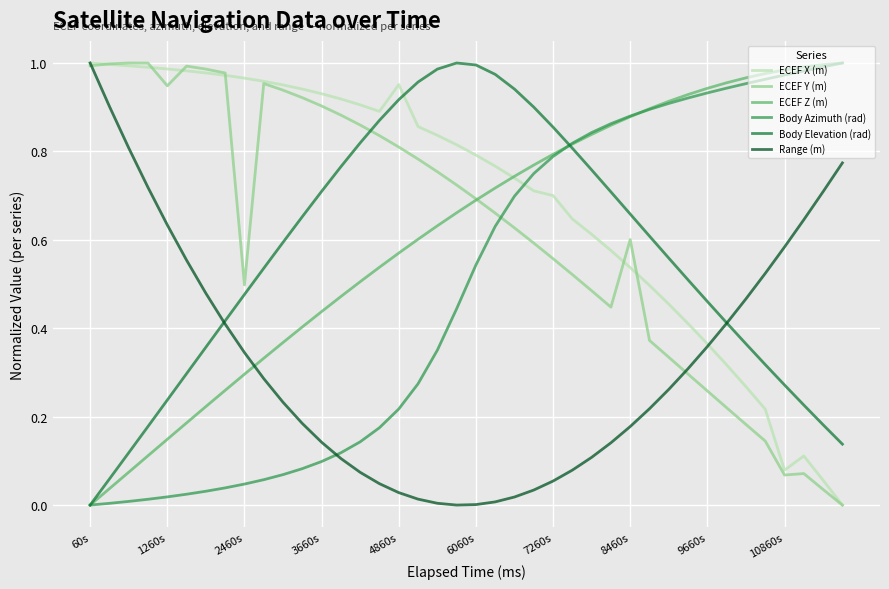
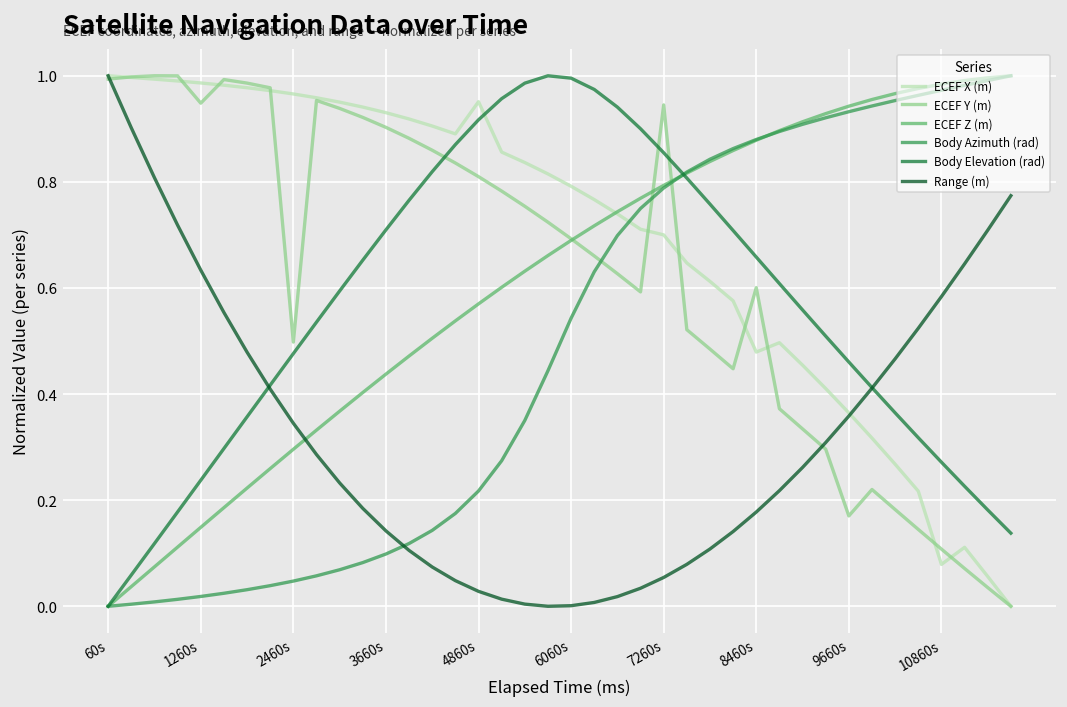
  {
    "ECEF X (m)": {
      "1260s": 0.99,
      "2460s": 0.97,
      "3660s": 0.93,
      "4860s": 0.95,
      "6060s": 0.79,
      "7260s": 0.70,
-     "8460s": 0.54,
+     "8460s": 0.48,
      "9660s": 0.36,
      "10860s": 0.08
    },
    "ECEF Y (m)": {
      "60s": 0.99,
      "1260s": 0.95,
      "2460s": 0.50,
      "3660s": 0.90,
      "4860s": 0.81,
-     "7260s": 0.56,
+     "7260s": 0.95,
      "8460s": 0.60,
-     "9660s": 0.26,
-     "10860s": 0.07
+     "9660s": 0.17,
+     "10860s": 0.11
    }
  }
